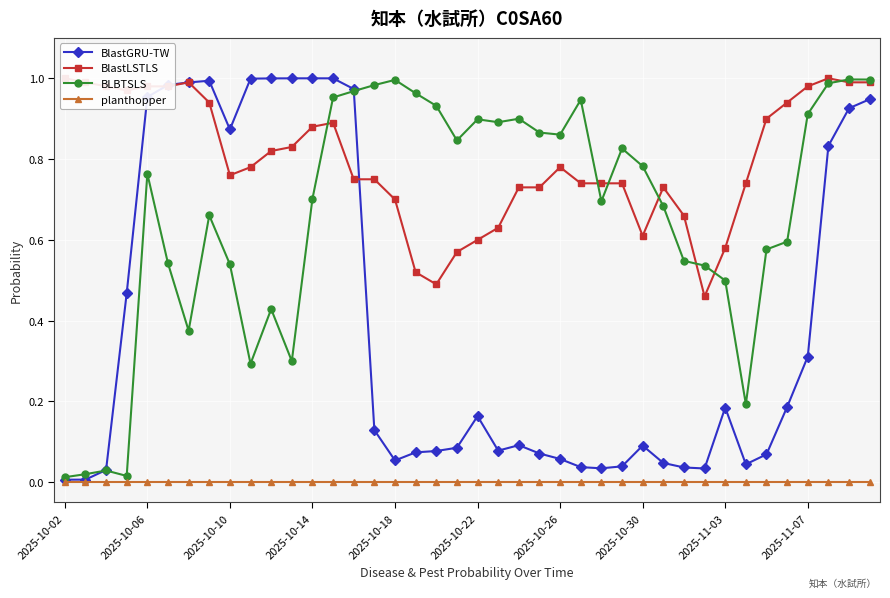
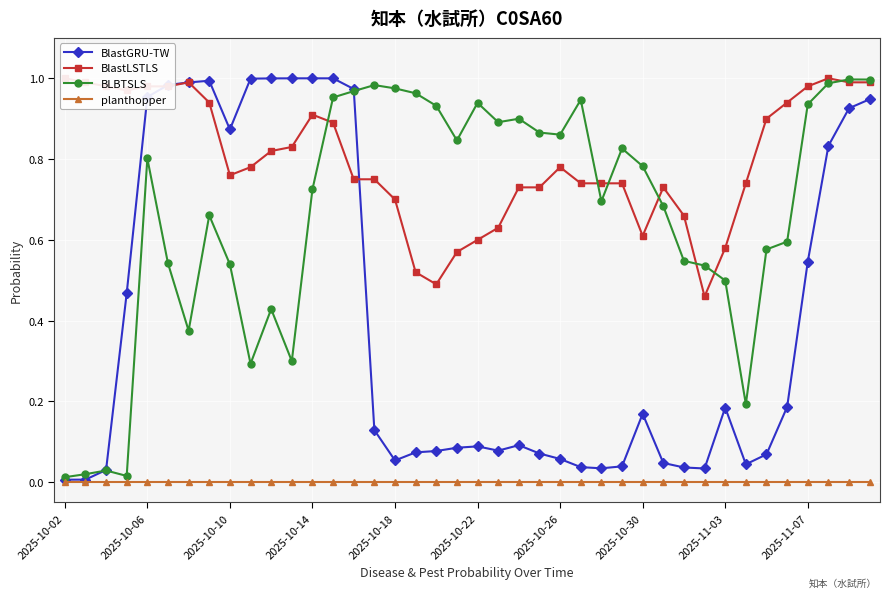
  {
    "BlastGRU-TW": {
      "2025-10-10": 0.87,
      "2025-10-14": 1.00,
      "2025-10-18": 0.05,
-     "2025-10-22": 0.16,
+     "2025-10-22": 0.09,
      "2025-10-26": 0.06,
-     "2025-10-30": 0.09,
+     "2025-10-30": 0.17,
      "2025-11-03": 0.18,
-     "2025-11-07": 0.31
+     "2025-11-07": 0.55
    },
    "BlastLSTLS": {
      "2025-10-10": 0.76,
-     "2025-10-14": 0.88,
+     "2025-10-14": 0.91,
      "2025-10-18": 0.70,
      "2025-10-22": 0.60,
      "2025-10-26": 0.78,
      "2025-10-30": 0.61,
      "2025-11-03": 0.58,
      "2025-11-07": 0.98
    },
    "BLBTSLS": {
-     "2025-10-06": 0.76,
+     "2025-10-06": 0.80,
      "2025-10-10": 0.54,
-     "2025-10-14": 0.70,
-     "2025-10-18": 1.00,
-     "2025-10-22": 0.90,
+     "2025-10-14": 0.73,
+     "2025-10-18": 0.98,
+     "2025-10-22": 0.94,
      "2025-10-26": 0.86,
      "2025-10-30": 0.78,
      "2025-11-03": 0.50,
-     "2025-11-07": 0.91
+     "2025-11-07": 0.94
    },
    "planthopper": {
      "2025-10-02": 0.00,
      "2025-10-06": 0.00,
      "2025-10-10": 0.00,
      "2025-10-14": 0.00,
      "2025-10-18": 0.00,
      "2025-10-22": 0.00,
      "2025-10-26": 0.00,
      "2025-10-30": 0.00,
      "2025-11-03": 0.00,
      "2025-11-07": 0.00
    }
  }
